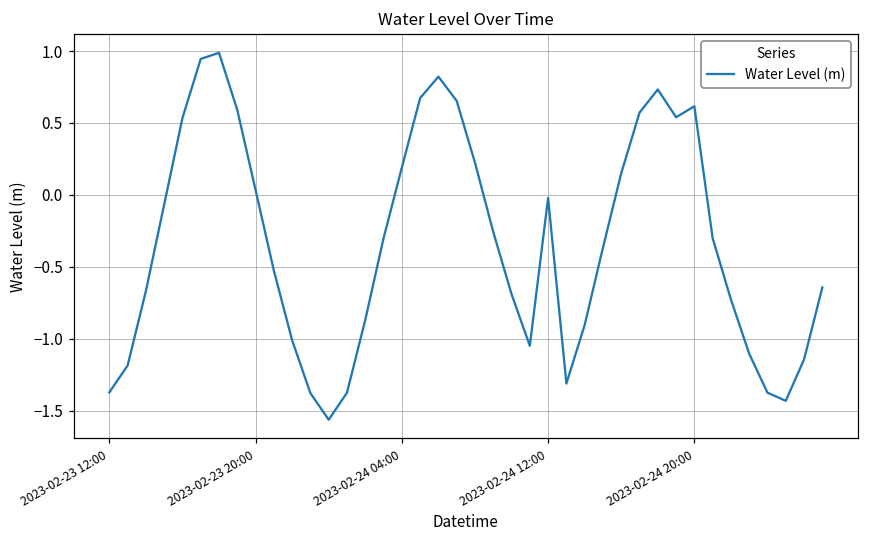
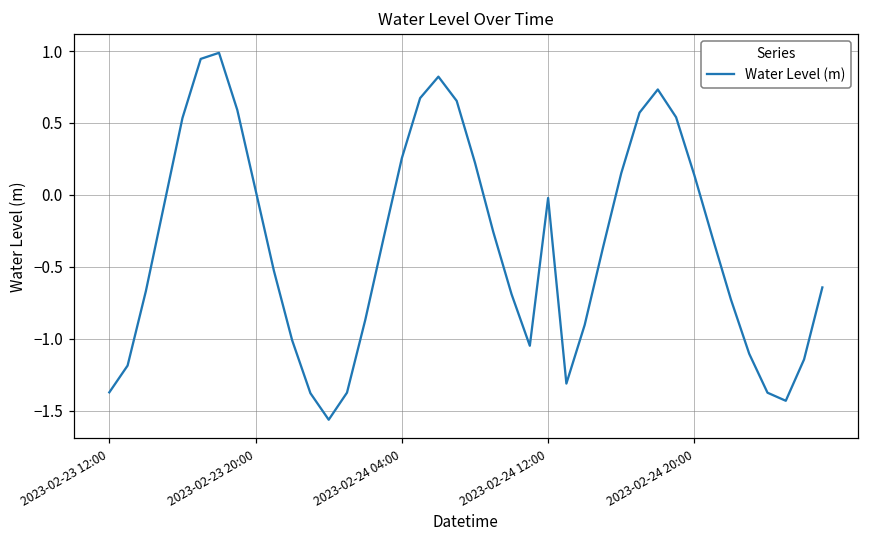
  {
    "2023-02-23 12:00": -1.37,
    "2023-02-23 20:00": 0.03,
-   "2023-02-24 04:00": 0.19,
+   "2023-02-24 04:00": 0.25,
    "2023-02-24 12:00": -0.02,
-   "2023-02-24 20:00": 0.62
+   "2023-02-24 20:00": 0.14
  }
